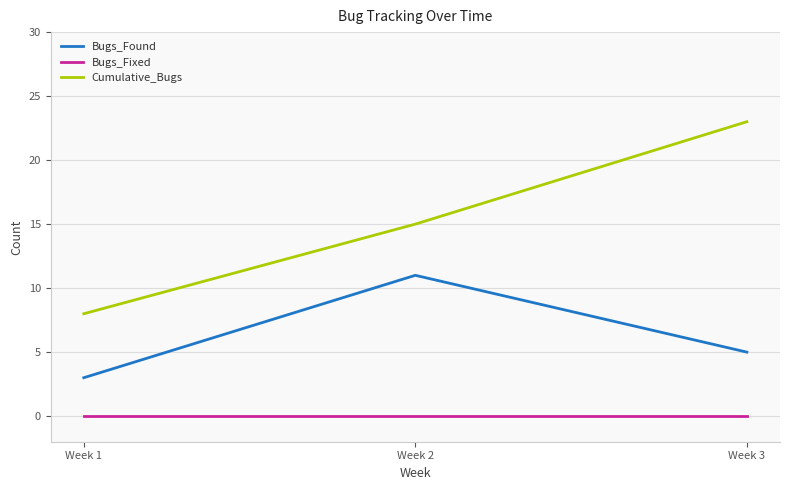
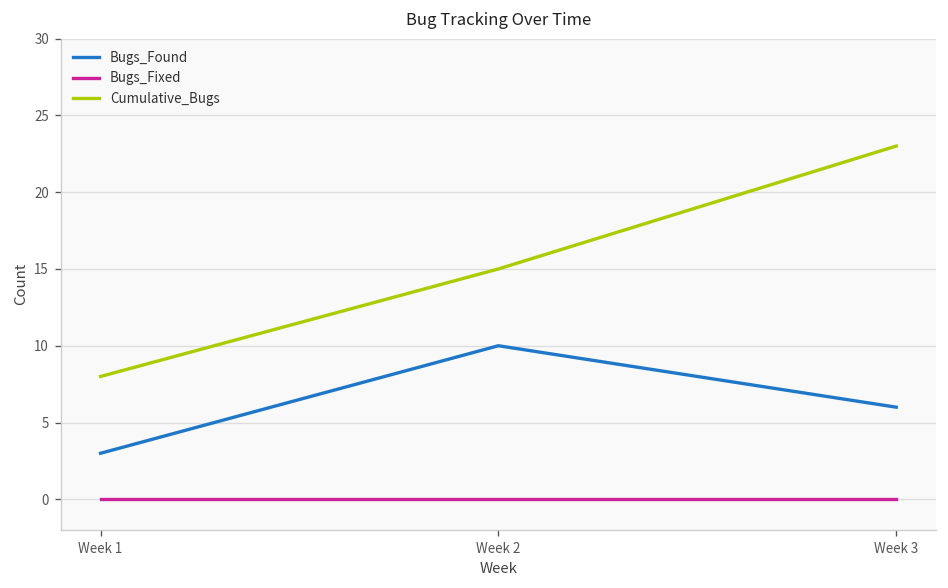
  {
    "Bugs_Found": {
      "Week 1": 3,
-     "Week 2": 11,
-     "Week 3": 5
+     "Week 2": 10,
+     "Week 3": 6
    },
    "Bugs_Fixed": {
      "Week 1": 0,
      "Week 2": 0,
      "Week 3": 0
    },
    "Cumulative_Bugs": {
      "Week 1": 8,
      "Week 2": 15,
      "Week 3": 23
    }
  }
